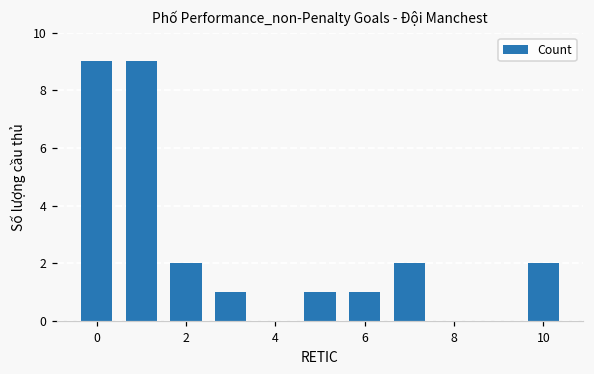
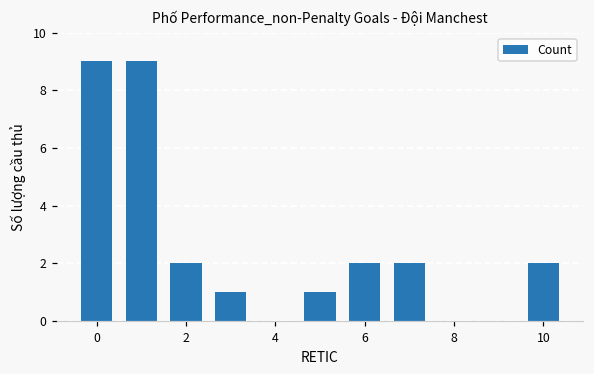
  {
    "0": 9,
    "2": 2,
-   "6": 1,
+   "6": 2,
    "10": 2
  }
